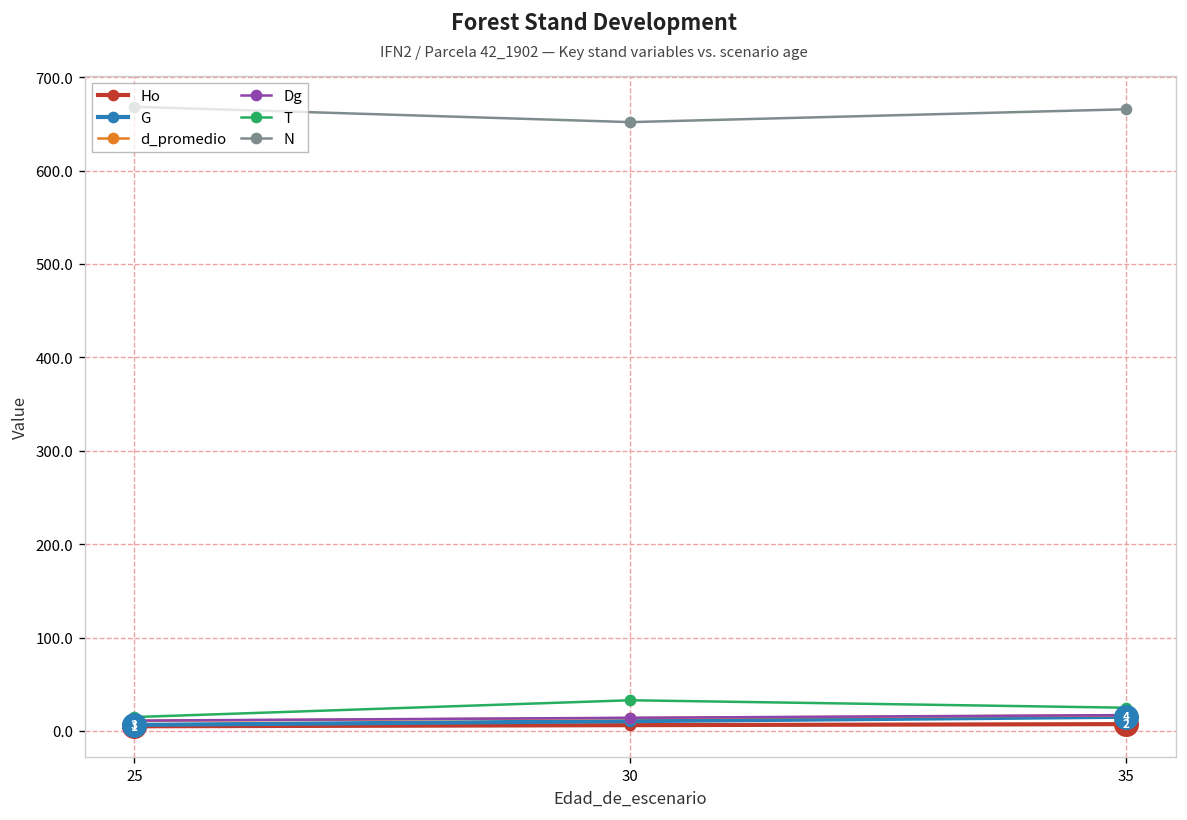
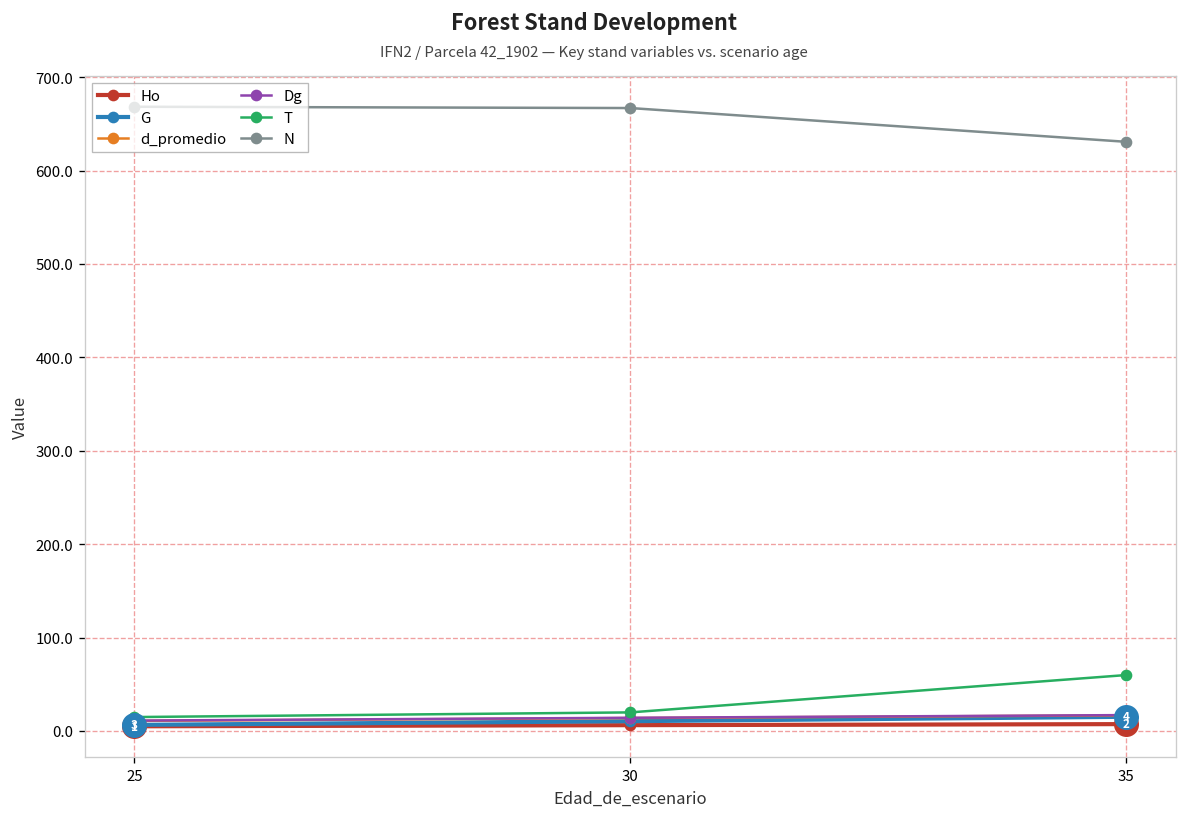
  {
    "Dg": {
      "30": 10
    },
    "T": {
      "25": 20,
-     "30": 30,
-     "35": 30
+     "30": 20,
+     "35": 60
    },
    "N": {
-     "30": 650,
-     "35": 670
+     "30": 670,
+     "35": 630
    }
  }
